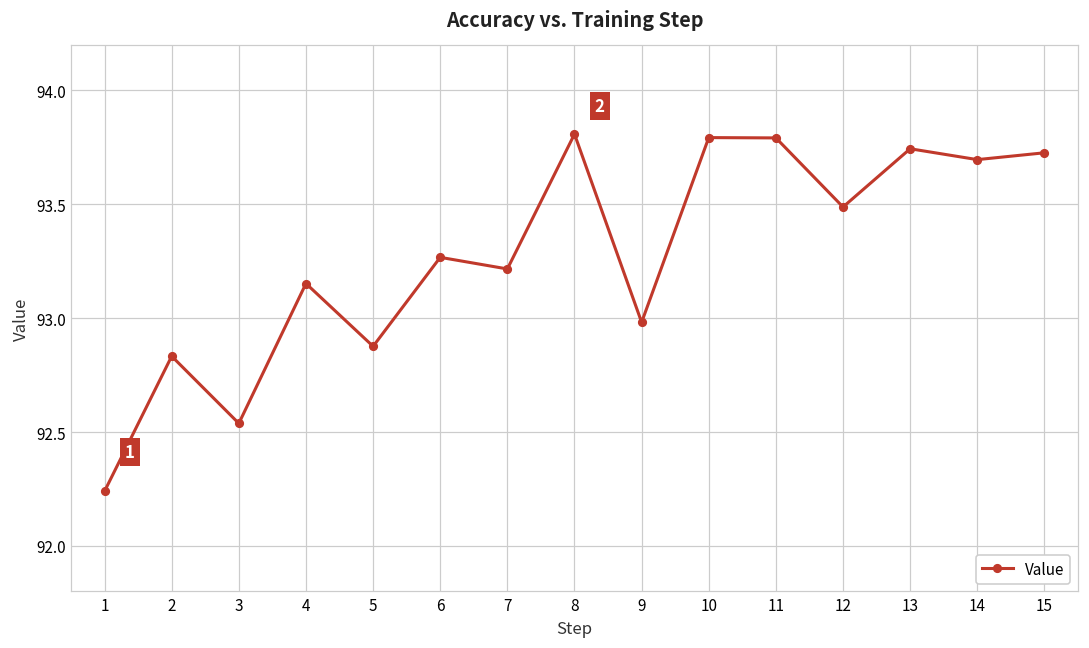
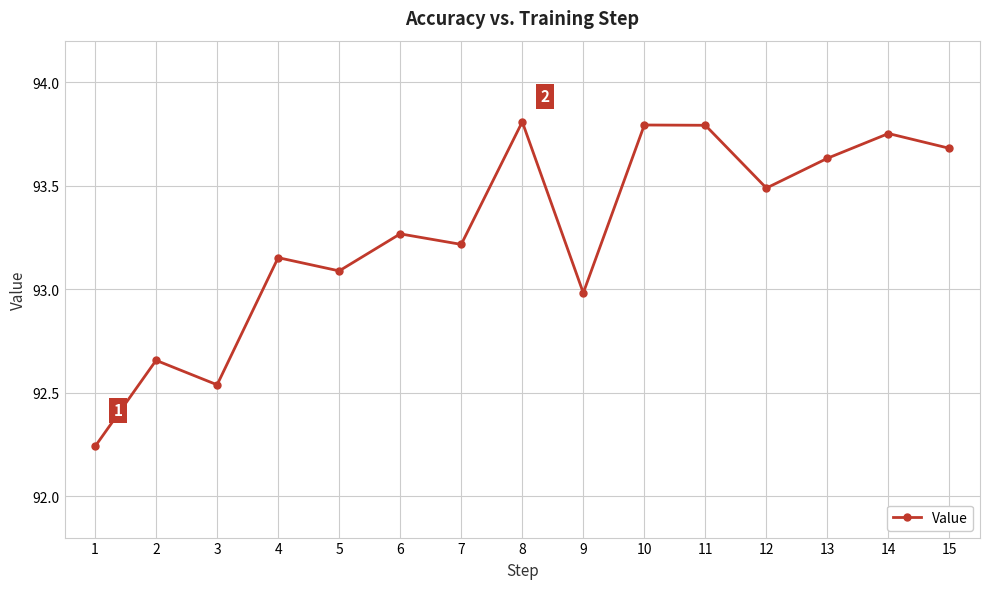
  {
    "1": 92.24,
-   "2": 92.83,
+   "2": 92.66,
    "3": 92.54,
    "4": 93.15,
-   "5": 92.88,
+   "5": 93.09,
    "6": 93.27,
    "7": 93.22,
    "8": 93.81,
    "9": 92.98,
    "10": 93.79,
    "11": 93.79,
    "12": 93.49,
-   "13": 93.74,
-   "14": 93.70,
-   "15": 93.73
+   "13": 93.63,
+   "14": 93.75,
+   "15": 93.68
  }
